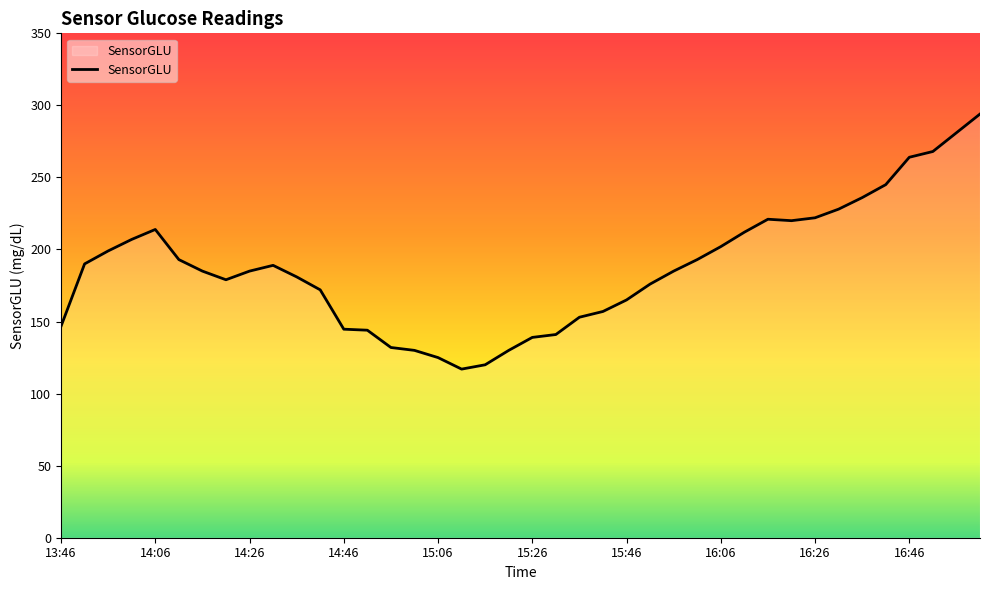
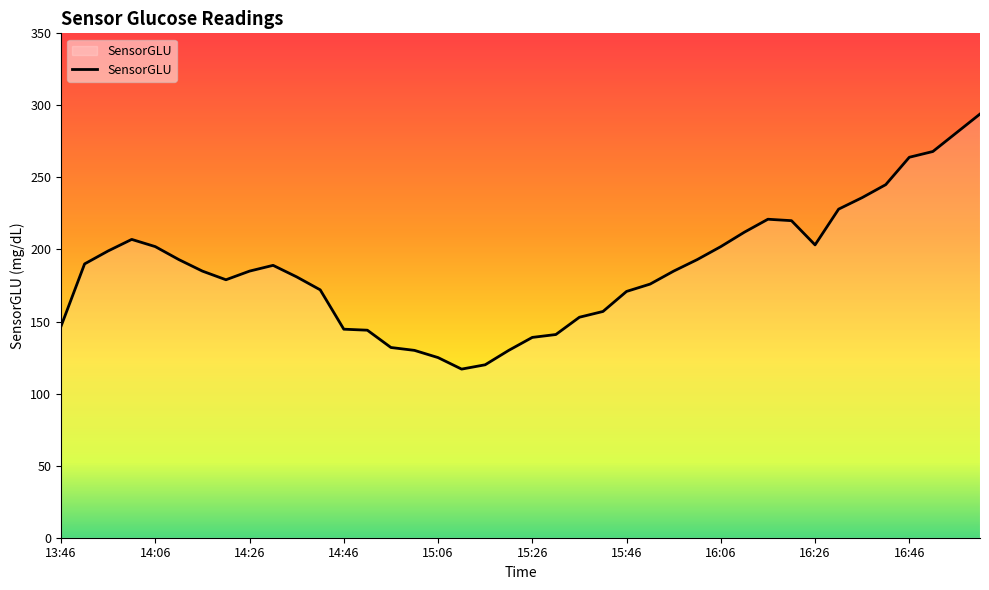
  {
    "13:46": 147,
-   "14:06": 214,
+   "14:06": 202,
    "14:26": 185,
    "14:46": 145,
    "15:06": 125,
    "15:26": 139,
-   "15:46": 165,
+   "15:46": 171,
    "16:06": 202,
-   "16:26": 222,
+   "16:26": 203,
    "16:46": 264
  }
